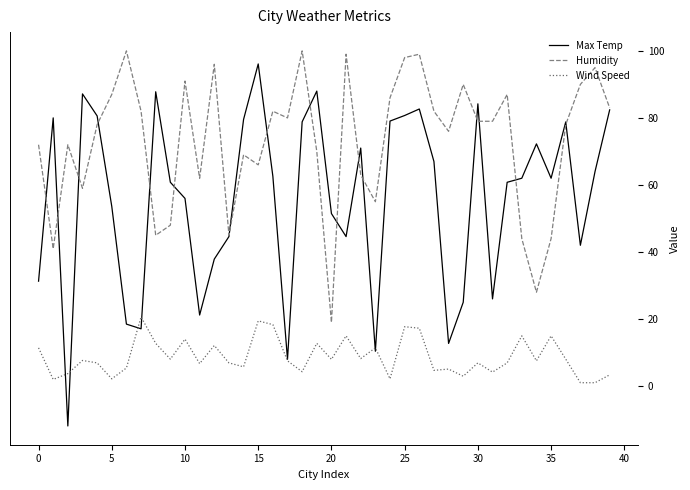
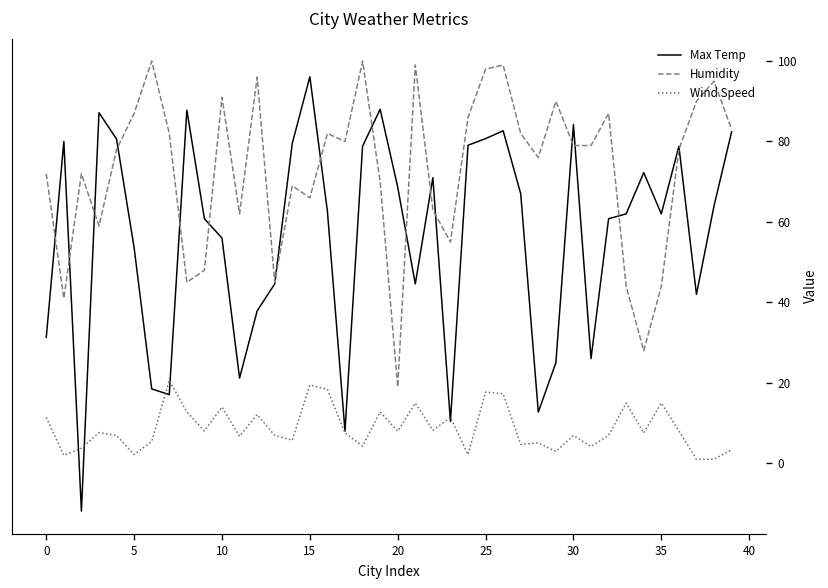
  {
    "Max Temp": {
      "0": 31,
      "5": 54,
      "10": 56,
      "15": 96,
-     "20": 51,
+     "20": 69,
      "25": 81,
      "30": 84,
      "35": 62
    }
  }
